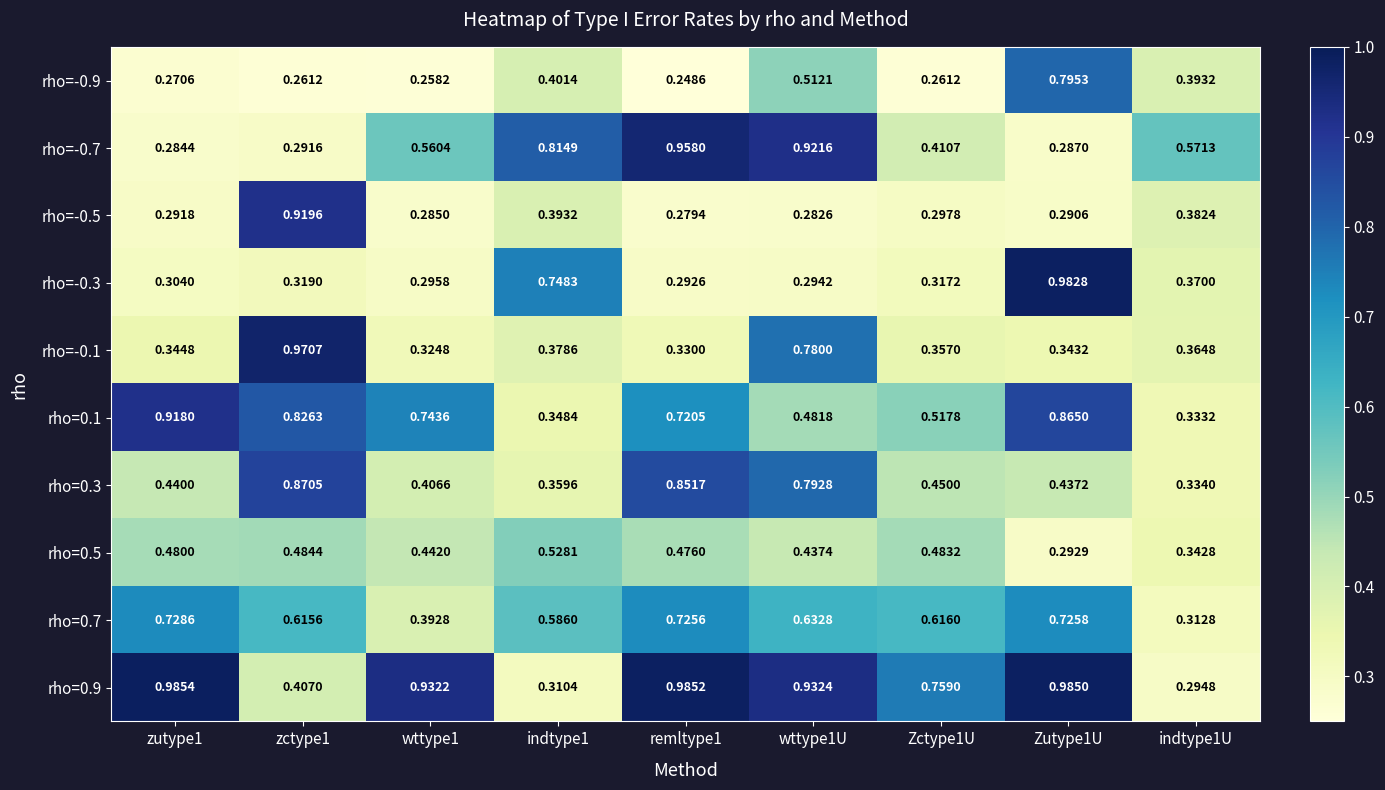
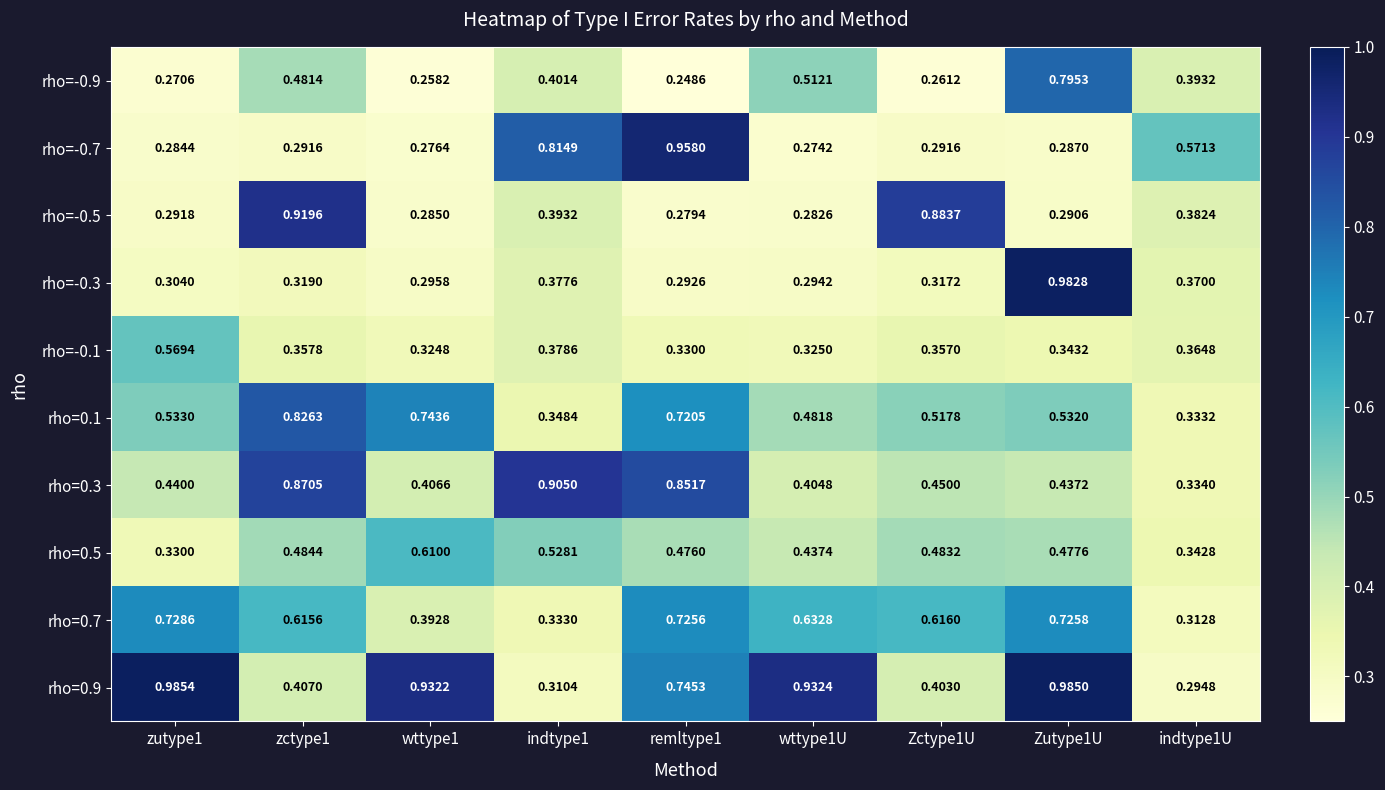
  {
    "rho=-0.9": {
      "zutype1": 0.2706,
-     "zctype1": 0.2612,
+     "zctype1": 0.4814,
      "wttype1": 0.2582,
      "indtype1": 0.4014,
      "remltype1": 0.2486,
      "wttype1U": 0.5121,
      "Zctype1U": 0.2612,
      "Zutype1U": 0.7953,
      "indtype1U": 0.3932
    },
    "rho=-0.7": {
      "zutype1": 0.2844,
      "zctype1": 0.2916,
-     "wttype1": 0.5604,
+     "wttype1": 0.2764,
      "indtype1": 0.8149,
      "remltype1": 0.9580,
-     "wttype1U": 0.9216,
-     "Zctype1U": 0.4107,
+     "wttype1U": 0.2742,
+     "Zctype1U": 0.2916,
      "Zutype1U": 0.2870,
      "indtype1U": 0.5713
    },
    "rho=-0.5": {
      "zutype1": 0.2918,
      "zctype1": 0.9196,
      "wttype1": 0.2850,
      "indtype1": 0.3932,
      "remltype1": 0.2794,
      "wttype1U": 0.2826,
-     "Zctype1U": 0.2978,
+     "Zctype1U": 0.8837,
      "Zutype1U": 0.2906,
      "indtype1U": 0.3824
    },
    "rho=-0.3": {
      "zutype1": 0.3040,
      "zctype1": 0.3190,
      "wttype1": 0.2958,
-     "indtype1": 0.7483,
+     "indtype1": 0.3776,
      "remltype1": 0.2926,
      "wttype1U": 0.2942,
      "Zctype1U": 0.3172,
      "Zutype1U": 0.9828,
      "indtype1U": 0.3700
    },
    "rho=-0.1": {
-     "zutype1": 0.3448,
-     "zctype1": 0.9707,
+     "zutype1": 0.5694,
+     "zctype1": 0.3578,
      "wttype1": 0.3248,
      "indtype1": 0.3786,
      "remltype1": 0.3300,
-     "wttype1U": 0.7800,
+     "wttype1U": 0.3250,
      "Zctype1U": 0.3570,
      "Zutype1U": 0.3432,
      "indtype1U": 0.3648
    },
    "rho=0.1": {
-     "zutype1": 0.9180,
+     "zutype1": 0.5330,
      "zctype1": 0.8263,
      "wttype1": 0.7436,
      "indtype1": 0.3484,
      "remltype1": 0.7205,
      "wttype1U": 0.4818,
      "Zctype1U": 0.5178,
-     "Zutype1U": 0.8650,
+     "Zutype1U": 0.5320,
      "indtype1U": 0.3332
    },
    "rho=0.3": {
      "zutype1": 0.4400,
      "zctype1": 0.8705,
      "wttype1": 0.4066,
-     "indtype1": 0.3596,
+     "indtype1": 0.9050,
      "remltype1": 0.8517,
-     "wttype1U": 0.7928,
+     "wttype1U": 0.4048,
      "Zctype1U": 0.4500,
      "Zutype1U": 0.4372,
      "indtype1U": 0.3340
    },
    "rho=0.5": {
-     "zutype1": 0.4800,
+     "zutype1": 0.3300,
      "zctype1": 0.4844,
-     "wttype1": 0.4420,
+     "wttype1": 0.6100,
      "indtype1": 0.5281,
      "remltype1": 0.4760,
      "wttype1U": 0.4374,
      "Zctype1U": 0.4832,
-     "Zutype1U": 0.2929,
+     "Zutype1U": 0.4776,
      "indtype1U": 0.3428
    },
    "rho=0.7": {
      "zutype1": 0.7286,
      "zctype1": 0.6156,
      "wttype1": 0.3928,
-     "indtype1": 0.5860,
+     "indtype1": 0.3330,
      "remltype1": 0.7256,
      "wttype1U": 0.6328,
      "Zctype1U": 0.6160,
      "Zutype1U": 0.7258,
      "indtype1U": 0.3128
    },
    "rho=0.9": {
      "zutype1": 0.9854,
      "zctype1": 0.4070,
      "wttype1": 0.9322,
      "indtype1": 0.3104,
-     "remltype1": 0.9852,
+     "remltype1": 0.7453,
      "wttype1U": 0.9324,
-     "Zctype1U": 0.7590,
+     "Zctype1U": 0.4030,
      "Zutype1U": 0.9850,
      "indtype1U": 0.2948
    }
  }
